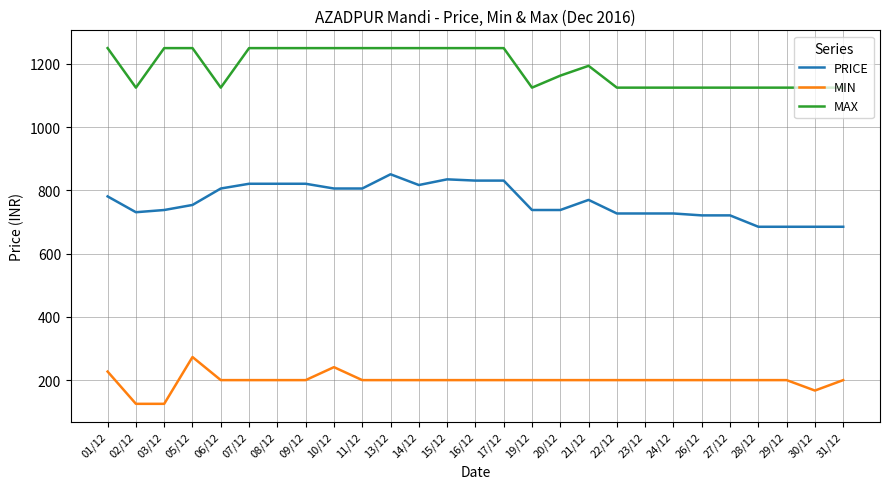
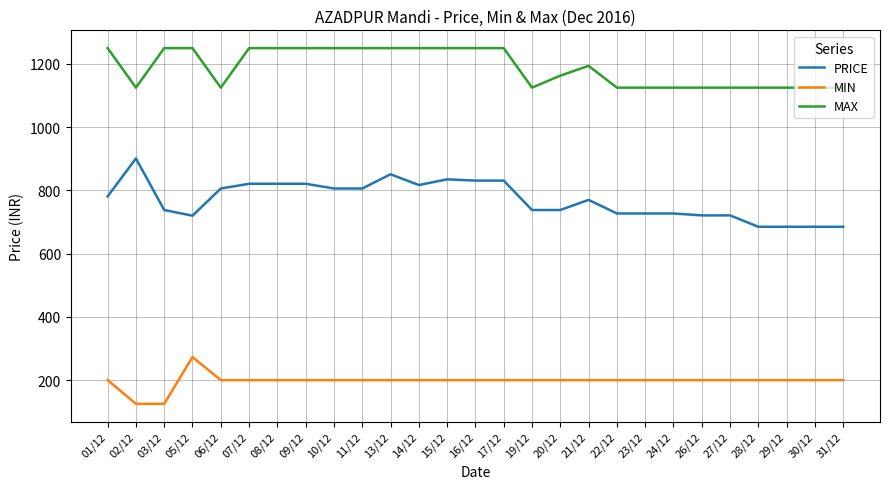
  {
    "PRICE": {
      "01/12": 780,
-     "02/12": 730,
+     "02/12": 900,
      "03/12": 740,
-     "05/12": 750,
+     "05/12": 720,
      "06/12": 810,
      "07/12": 820,
      "08/12": 820,
      "09/12": 820,
      "10/12": 810,
      "11/12": 810,
      "13/12": 850,
      "14/12": 820,
      "15/12": 840,
      "16/12": 830,
      "17/12": 830,
      "19/12": 740,
      "20/12": 740,
      "21/12": 770,
      "22/12": 730,
      "23/12": 730,
      "24/12": 730,
      "26/12": 720,
      "27/12": 720,
      "28/12": 690,
      "29/12": 690,
      "30/12": 690,
      "31/12": 690
    },
    "MIN": {
-     "01/12": 230,
+     "01/12": 200,
      "02/12": 130,
      "03/12": 130,
      "05/12": 270,
      "06/12": 200,
      "07/12": 200,
      "08/12": 200,
      "09/12": 200,
-     "10/12": 240,
+     "10/12": 200,
      "11/12": 200,
      "13/12": 200,
      "14/12": 200,
      "15/12": 200,
      "16/12": 200,
      "17/12": 200,
      "19/12": 200,
      "20/12": 200,
      "21/12": 200,
      "22/12": 200,
      "23/12": 200,
      "24/12": 200,
      "26/12": 200,
      "27/12": 200,
      "28/12": 200,
      "29/12": 200,
-     "30/12": 170,
+     "30/12": 200,
      "31/12": 200
    },
    "MAX": {
      "01/12": 1250,
      "02/12": 1130,
      "03/12": 1250,
      "05/12": 1250,
      "06/12": 1130,
      "07/12": 1250,
      "08/12": 1250,
      "09/12": 1250,
      "10/12": 1250,
      "11/12": 1250,
      "13/12": 1250,
      "14/12": 1250,
      "15/12": 1250,
      "16/12": 1250,
      "17/12": 1250,
      "19/12": 1130,
      "20/12": 1160,
      "21/12": 1190,
      "22/12": 1130,
      "23/12": 1130,
      "24/12": 1130,
      "26/12": 1130,
      "27/12": 1130,
      "28/12": 1130,
      "29/12": 1130
    }
  }
